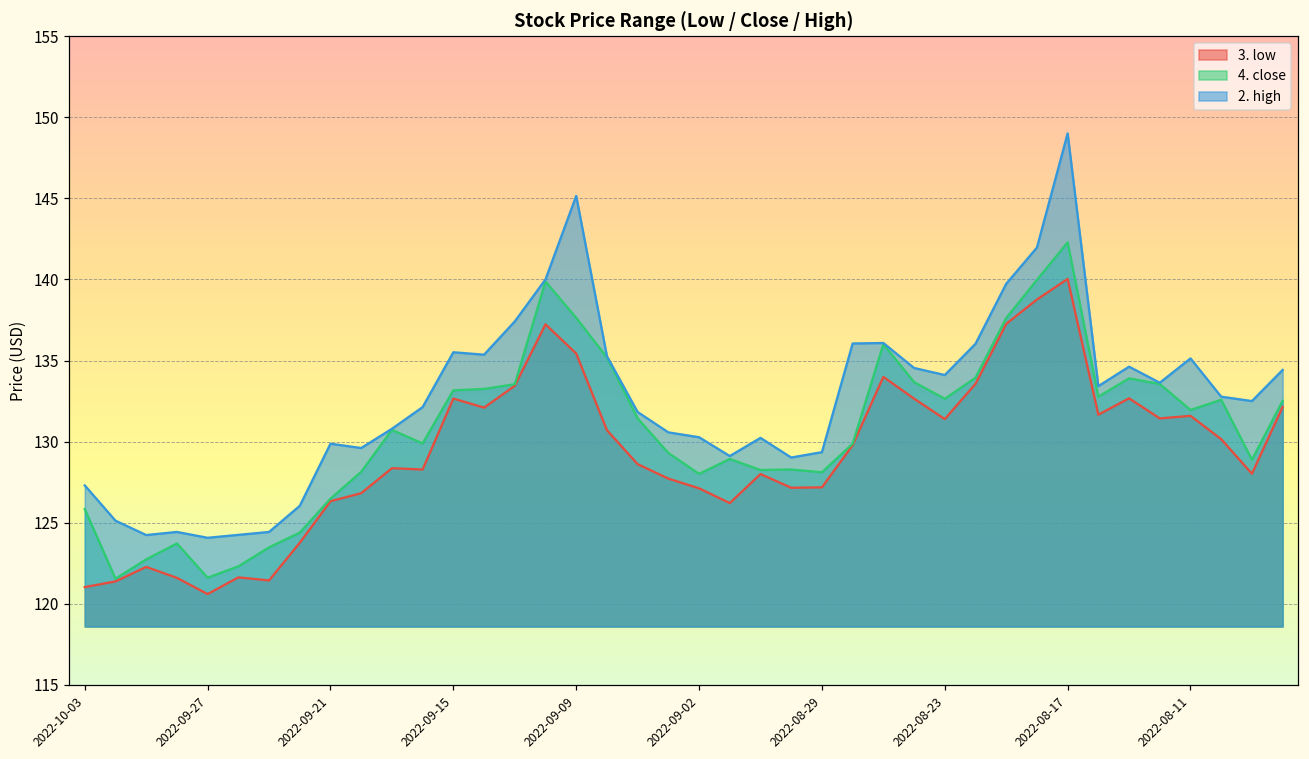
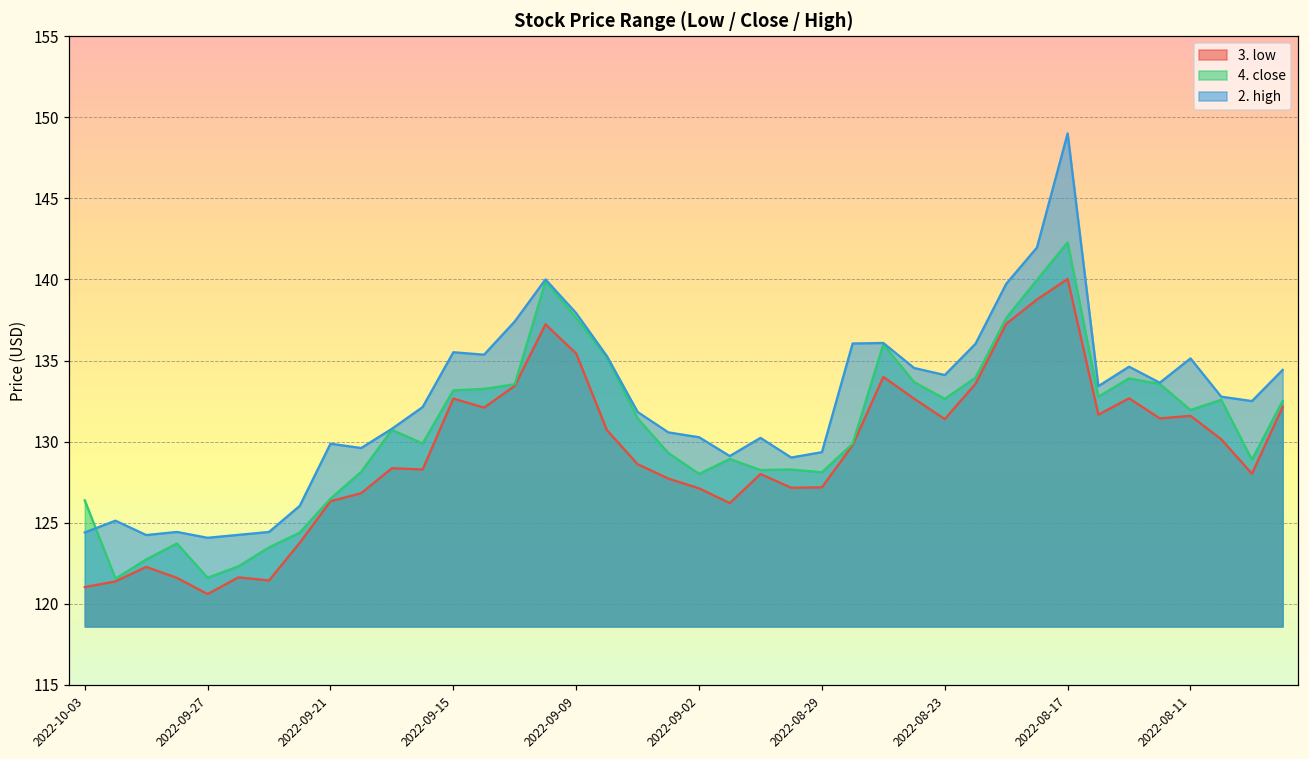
  {
    "3. low": {
      "2022-10-03": 121.0,
      "2022-09-27": 120.6,
      "2022-09-15": 132.7,
      "2022-09-09": 135.4,
      "2022-09-02": 127.1,
      "2022-08-29": 127.2,
      "2022-08-23": 131.4,
      "2022-08-17": 140.0,
      "2022-08-11": 131.6
    },
    "4. close": {
-     "2022-10-03": 125.8,
+     "2022-10-03": 126.4,
      "2022-09-27": 121.6,
      "2022-09-15": 133.2,
      "2022-09-09": 137.6,
      "2022-09-02": 128.0,
      "2022-08-29": 128.1,
      "2022-08-23": 132.6,
      "2022-08-17": 142.3,
      "2022-08-11": 132.0
    },
    "2. high": {
-     "2022-10-03": 127.3,
+     "2022-10-03": 124.4,
      "2022-09-27": 124.1,
      "2022-09-21": 129.9,
      "2022-09-15": 135.5,
-     "2022-09-09": 145.2,
+     "2022-09-09": 137.9,
      "2022-09-02": 130.3,
      "2022-08-29": 129.4,
      "2022-08-23": 134.1,
      "2022-08-17": 149.0,
      "2022-08-11": 135.1
    }
  }
